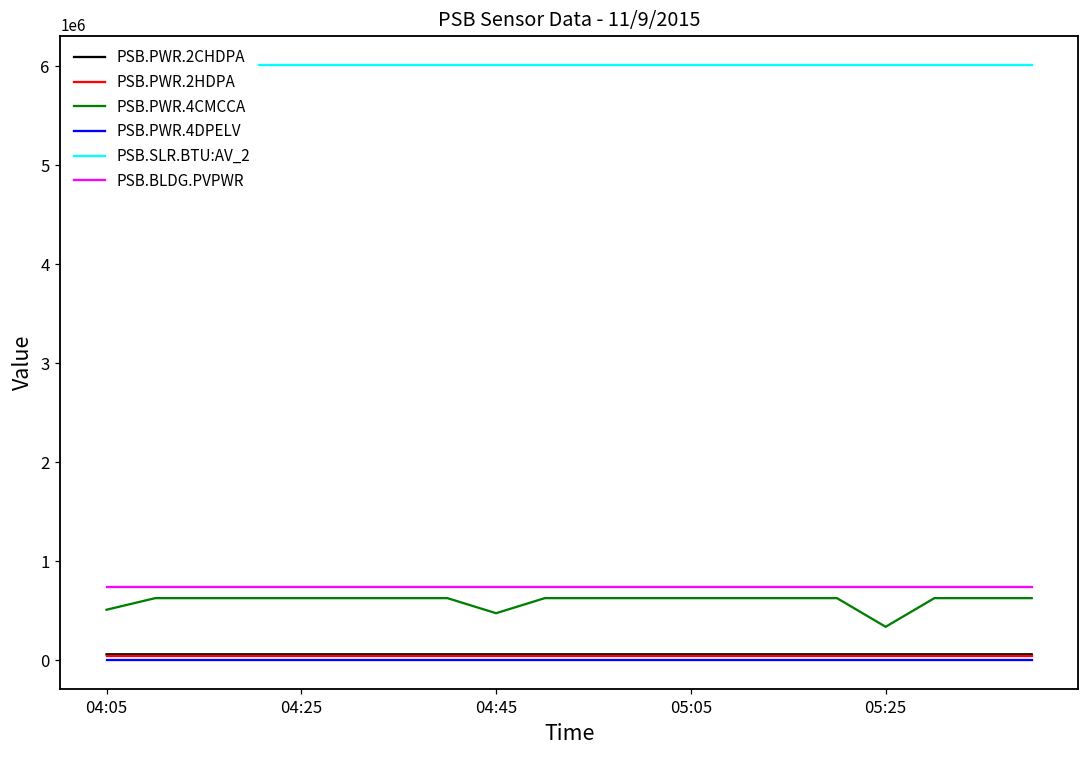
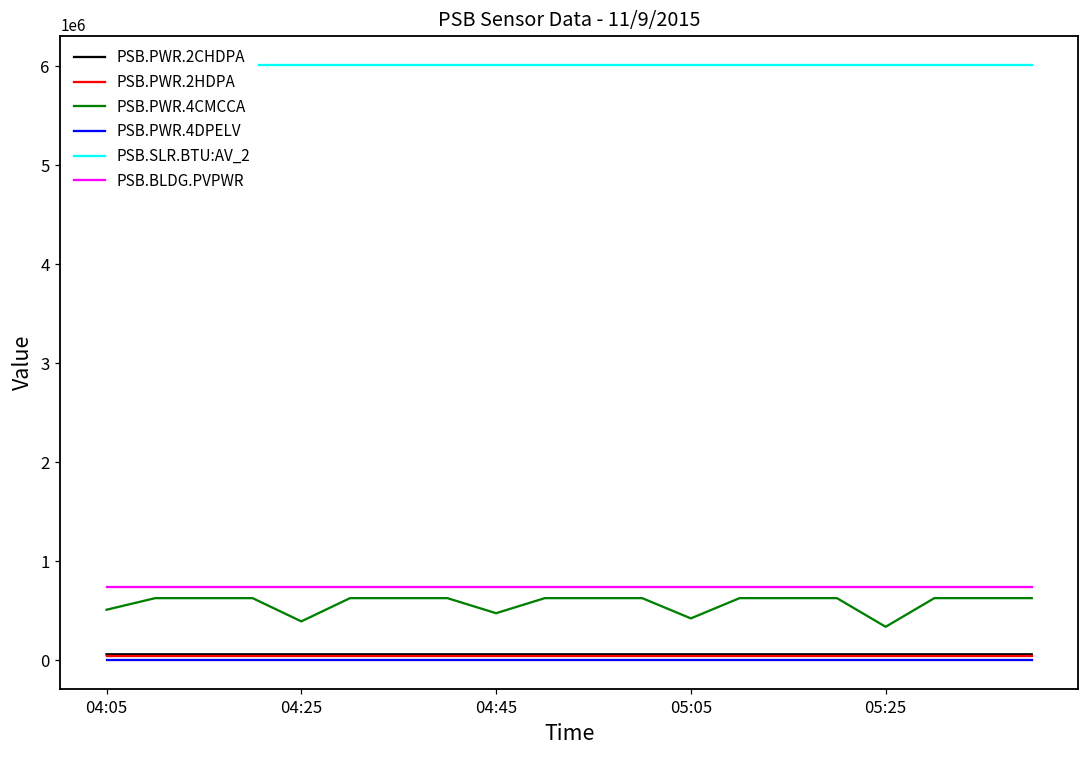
  {
    "PSB.PWR.4CMCCA": {
      "04:05": 500000,
-     "04:25": 600000,
+     "04:25": 400000,
      "04:45": 500000,
-     "05:05": 600000,
+     "05:05": 400000,
      "05:25": 300000
    },
    "PSB.PWR.4DPELV": {
      "04:05": 0,
      "04:25": 0,
      "04:45": 0,
      "05:05": 0,
      "05:25": 0
    },
    "PSB.SLR.BTU:AV_2": {
      "04:25": 6000000,
      "04:45": 6000000,
      "05:05": 6000000,
      "05:25": 6000000
    },
    "PSB.BLDG.PVPWR": {
      "04:05": 700000,
      "04:25": 700000,
      "04:45": 700000,
      "05:05": 700000,
      "05:25": 700000
    }
  }
